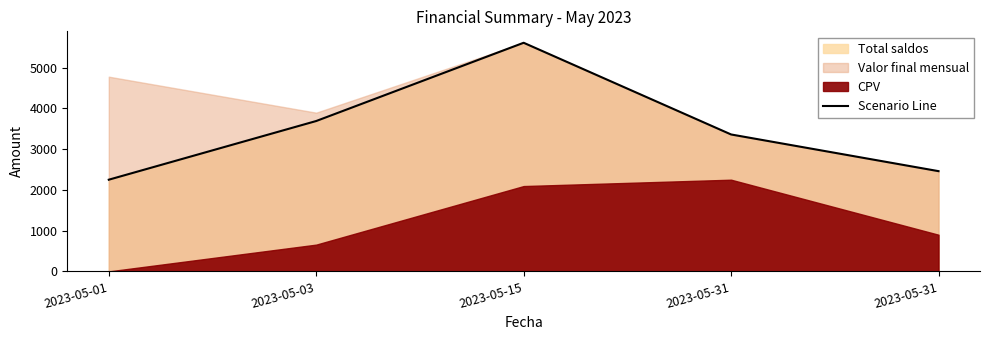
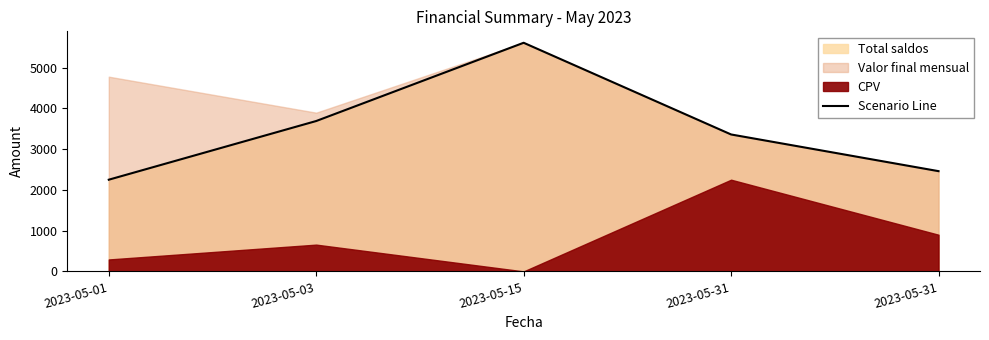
  {
    "CPV": {
-     "2023-05-01": 0,
+     "2023-05-01": 300,
      "2023-05-03": 700,
-     "2023-05-15": 2100
+     "2023-05-15": 0
    }
  }
